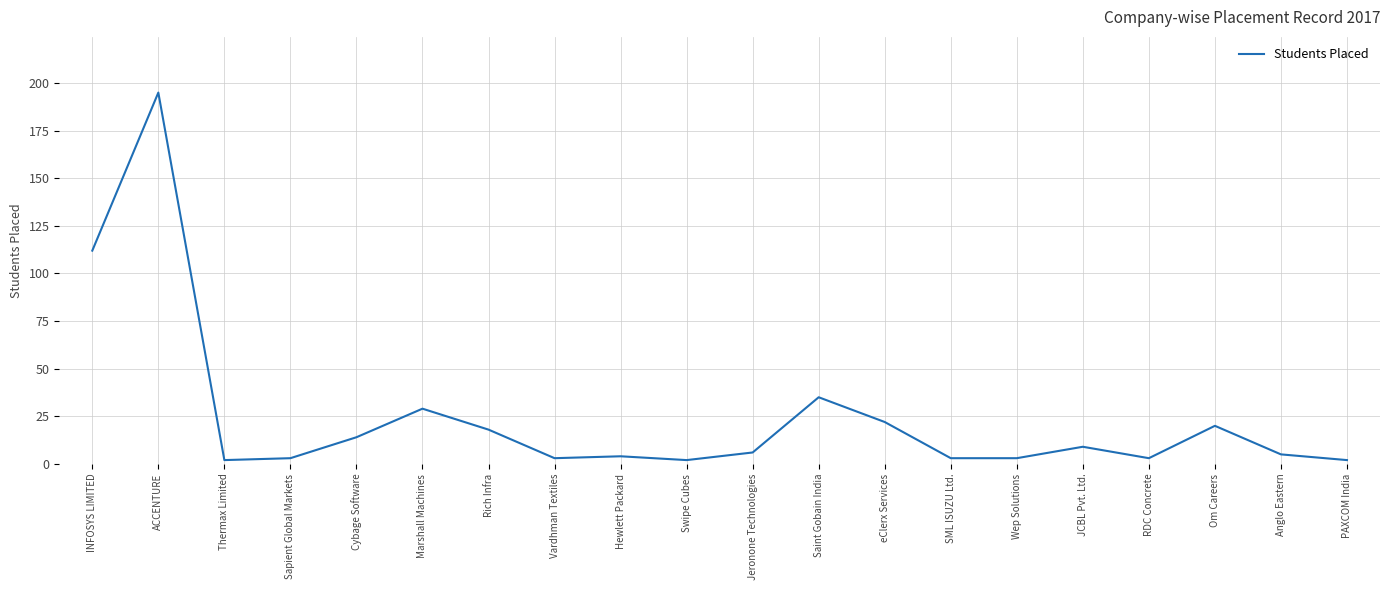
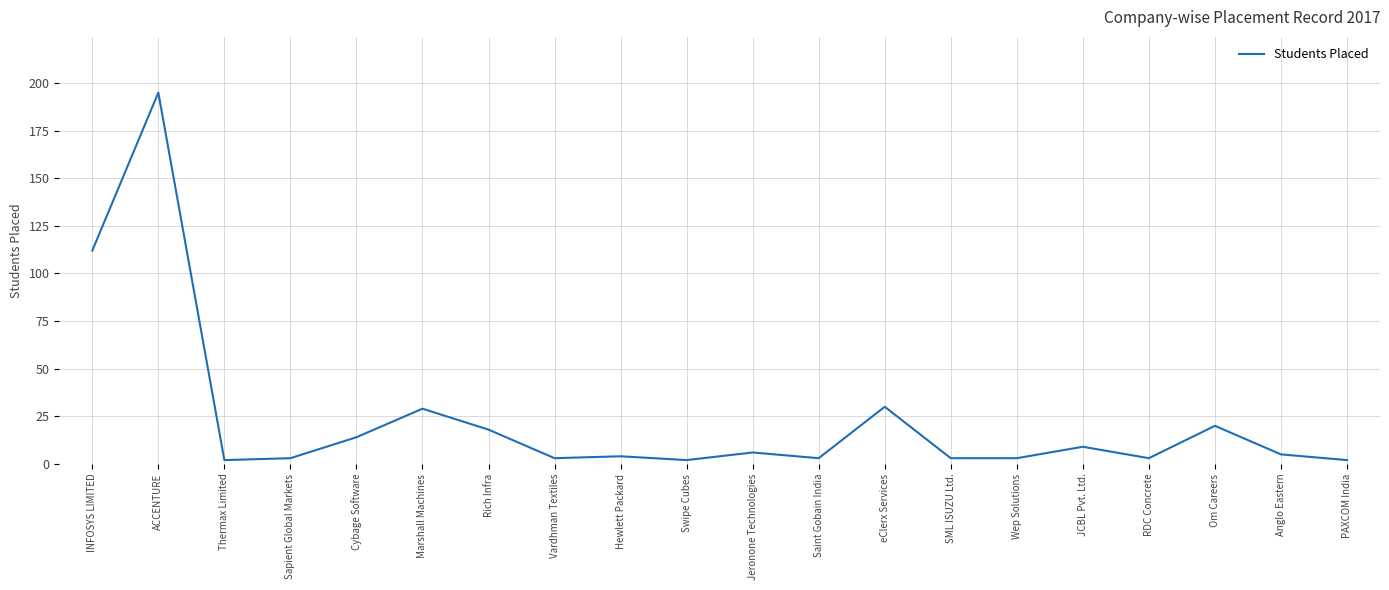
  {
    "INFOSYS LIMITED": 112,
    "ACCENTURE": 195,
    "Thermax Limited": 2,
    "Sapient Global Markets": 3,
    "Cybage Software": 14,
    "Marshall Machines": 29,
    "Rich Infra": 18,
    "Vardhman Textiles": 3,
    "Hewlett Packard": 4,
    "Swipe Cubes": 2,
    "Jeronone Technologies": 6,
-   "Saint Gobain India": 35,
-   "eClerx Services": 22,
+   "Saint Gobain India": 3,
+   "eClerx Services": 30,
    "SML ISUZU Ltd.": 3,
    "Wep Solutions": 3,
    "JCBL Pvt. Ltd.": 9,
    "RDC Concrete": 3,
    "Om Careers": 20,
    "Anglo Eastern": 5,
    "PAXCOM India": 2
  }
